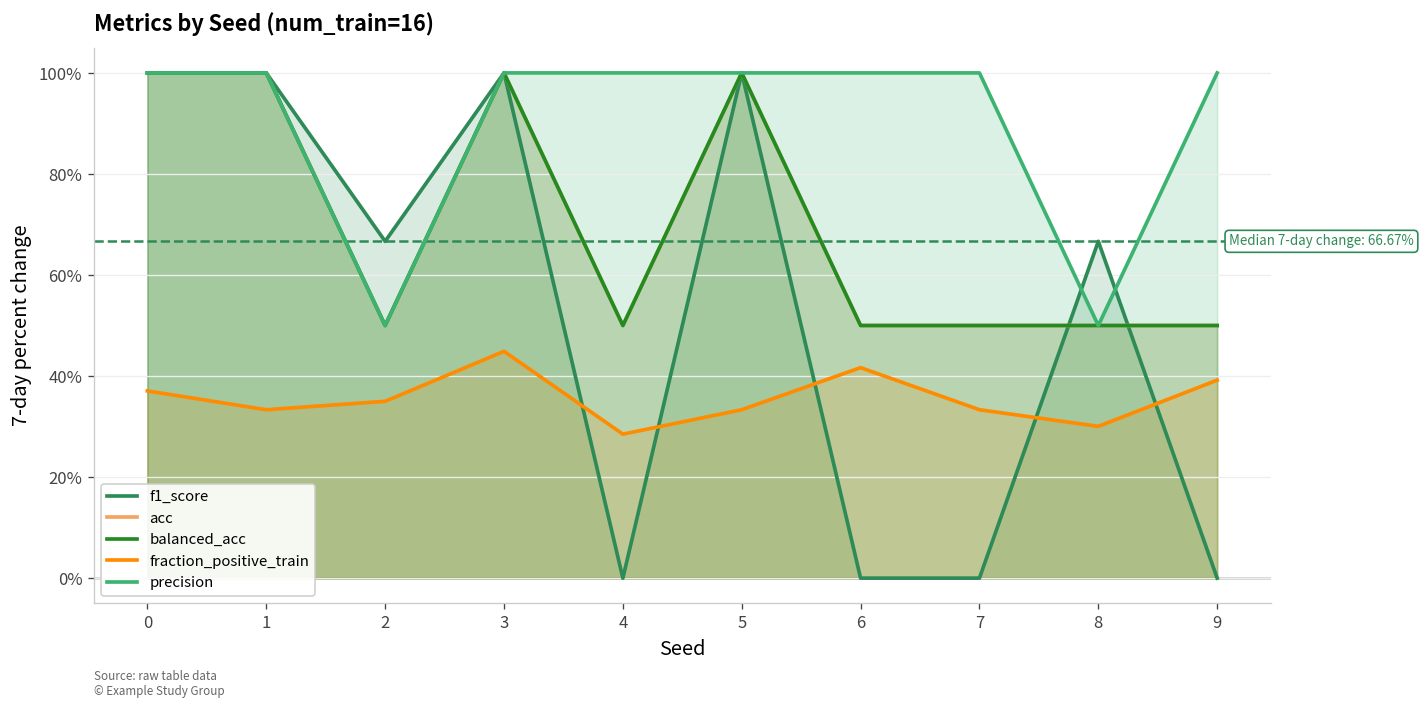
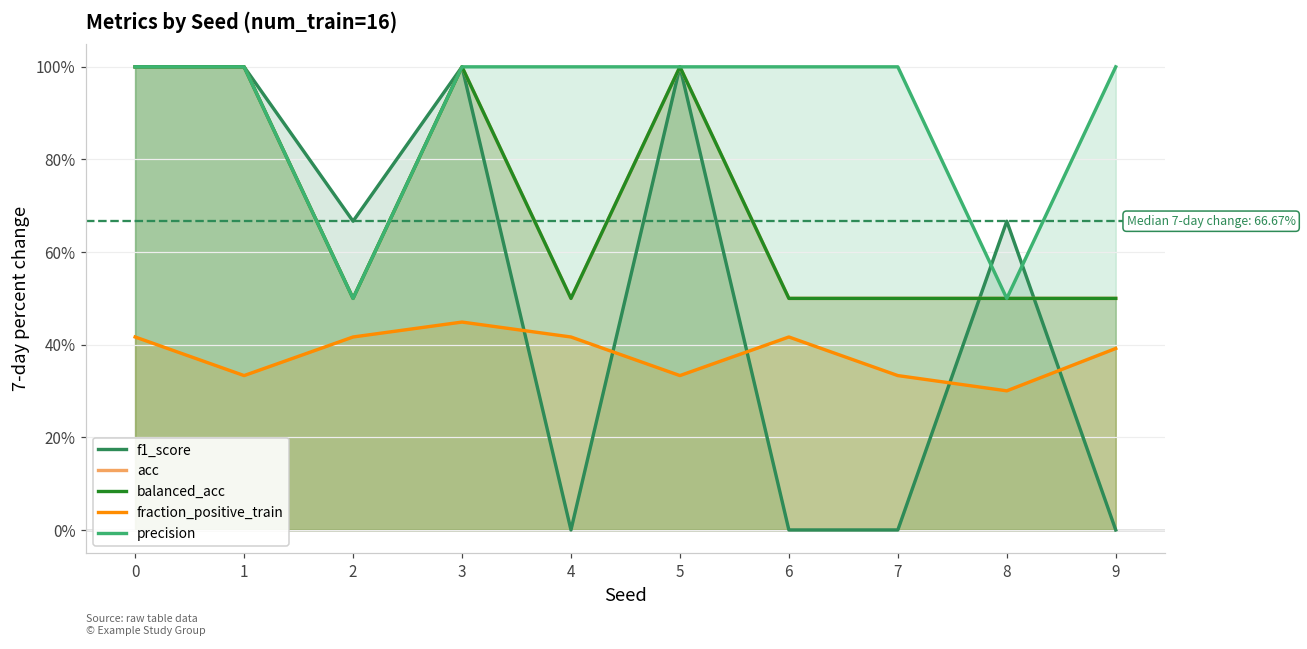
  {
    "fraction_positive_train": {
-     "0": "37%",
+     "0": "42%",
      "1": "33%",
-     "2": "35%",
+     "2": "42%",
      "3": "45%",
-     "4": "28%",
+     "4": "42%",
      "5": "33%",
      "6": "42%",
      "7": "33%",
      "8": "30%",
      "9": "39%"
    }
  }
